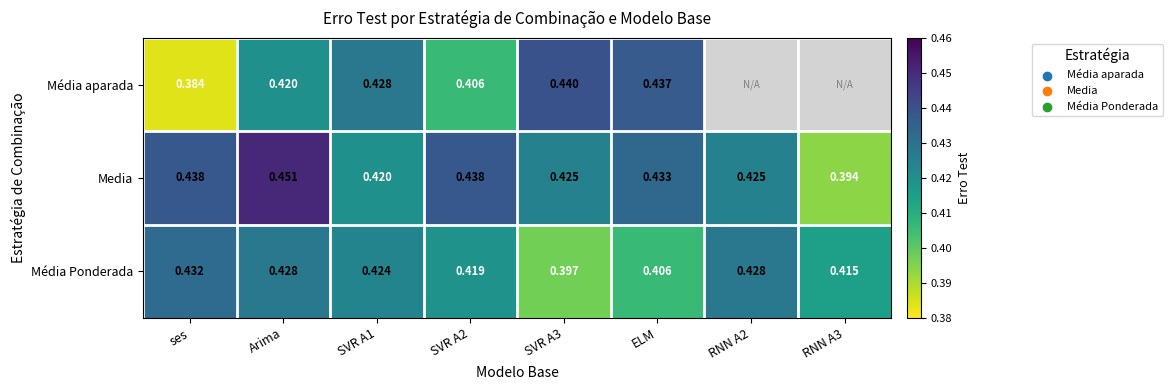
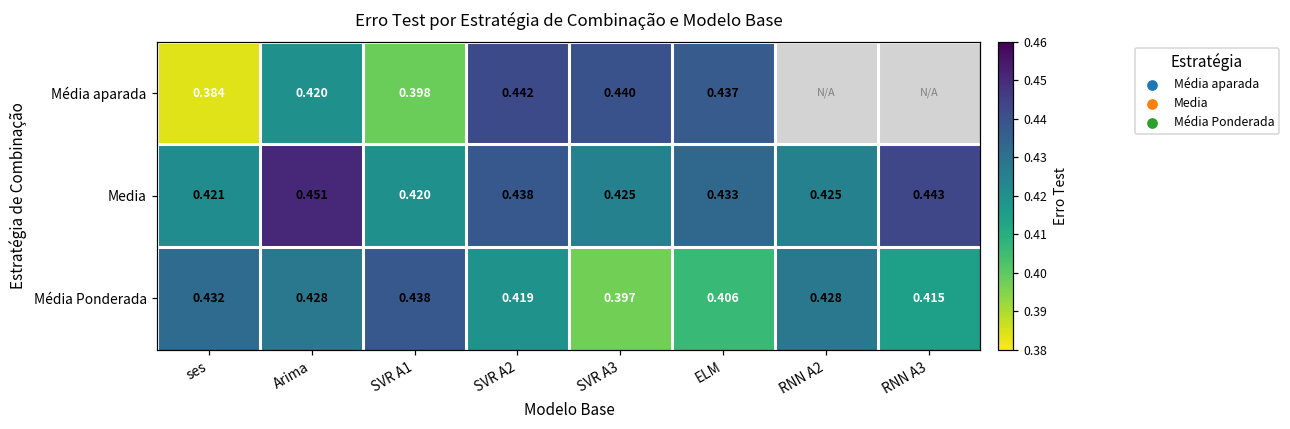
  {
    "Média aparada": {
      "ses": 0.384,
      "Arima": 0.420,
-     "SVR A1": 0.428,
-     "SVR A2": 0.406,
+     "SVR A1": 0.398,
+     "SVR A2": 0.442,
      "SVR A3": 0.440,
      "ELM": 0.437
    },
    "Media": {
-     "ses": 0.438,
+     "ses": 0.421,
      "Arima": 0.451,
      "SVR A1": 0.420,
      "SVR A2": 0.438,
      "SVR A3": 0.425,
      "ELM": 0.433,
      "RNN A2": 0.425,
-     "RNN A3": 0.394
+     "RNN A3": 0.443
    },
    "Média Ponderada": {
      "ses": 0.432,
      "Arima": 0.428,
-     "SVR A1": 0.424,
+     "SVR A1": 0.438,
      "SVR A2": 0.419,
      "SVR A3": 0.397,
      "ELM": 0.406,
      "RNN A2": 0.428,
      "RNN A3": 0.415
    }
  }
